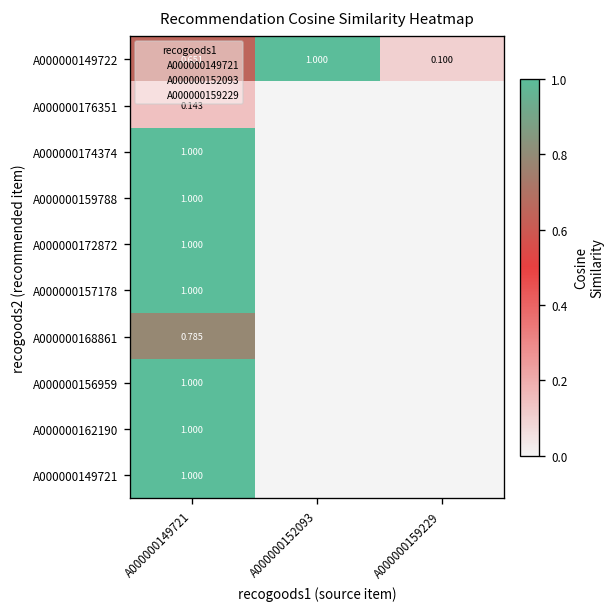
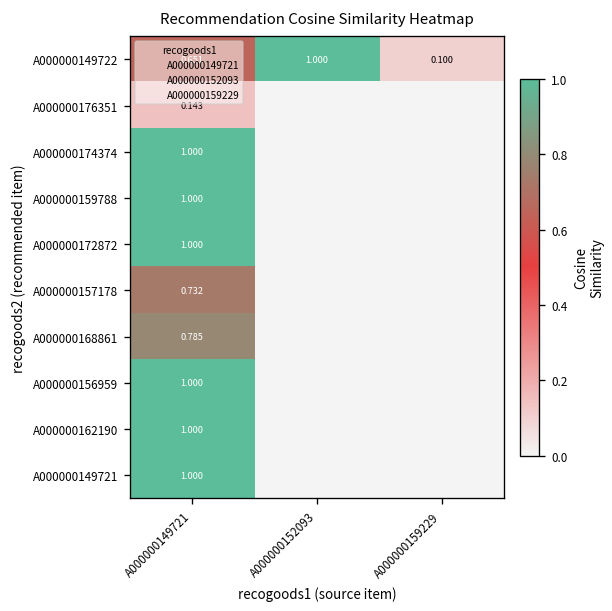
  {
    "A000000149722": {
      "A000000152093": 1.000,
      "A000000159229": 0.100
    },
    "A000000174374": {
      "A000000149721": 1.000
    },
    "A000000159788": {
      "A000000149721": 1.000
    },
    "A000000172872": {
      "A000000149721": 1.000
    },
    "A000000157178": {
-     "A000000149721": 1.000
+     "A000000149721": 0.732
    },
    "A000000168861": {
      "A000000149721": 0.785
    },
    "A000000156959": {
      "A000000149721": 1.000
    },
    "A000000162190": {
      "A000000149721": 1.000
    },
    "A000000149721": {
      "A000000149721": 1.000
    }
  }
